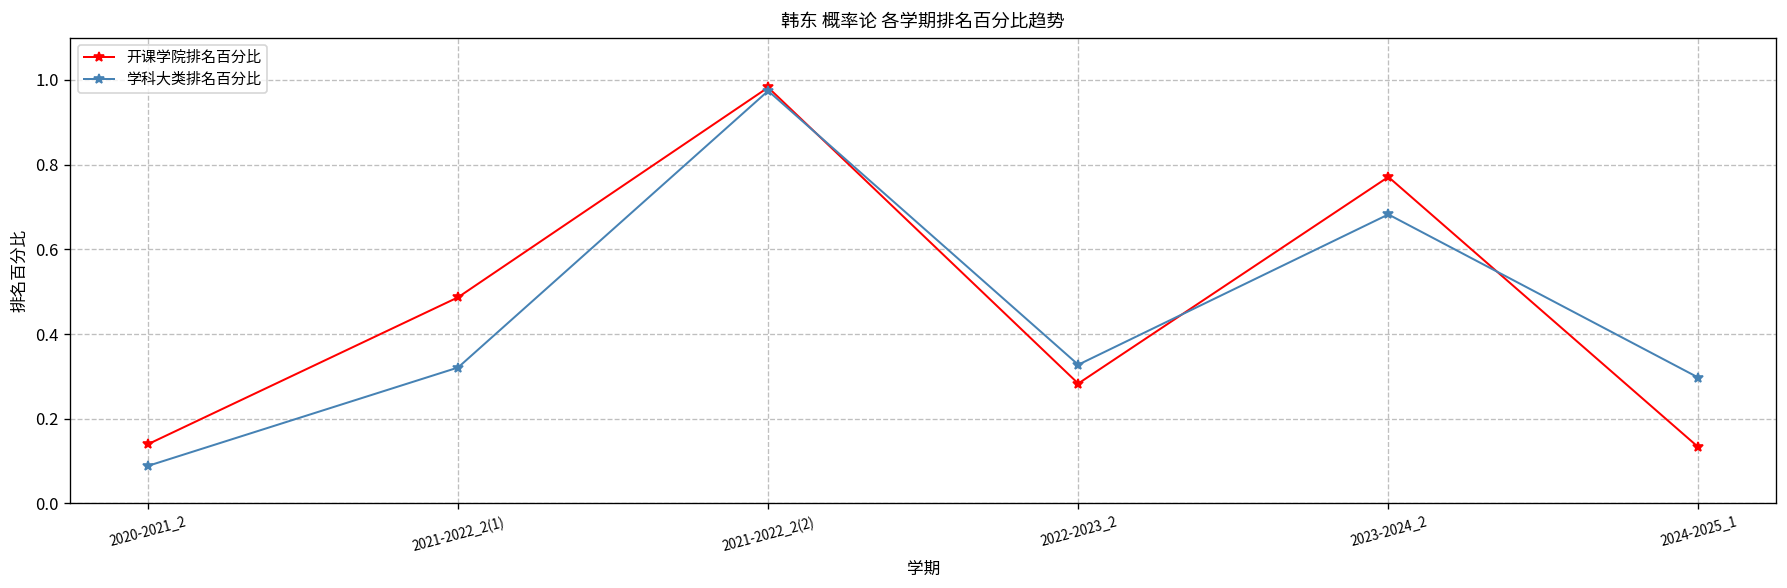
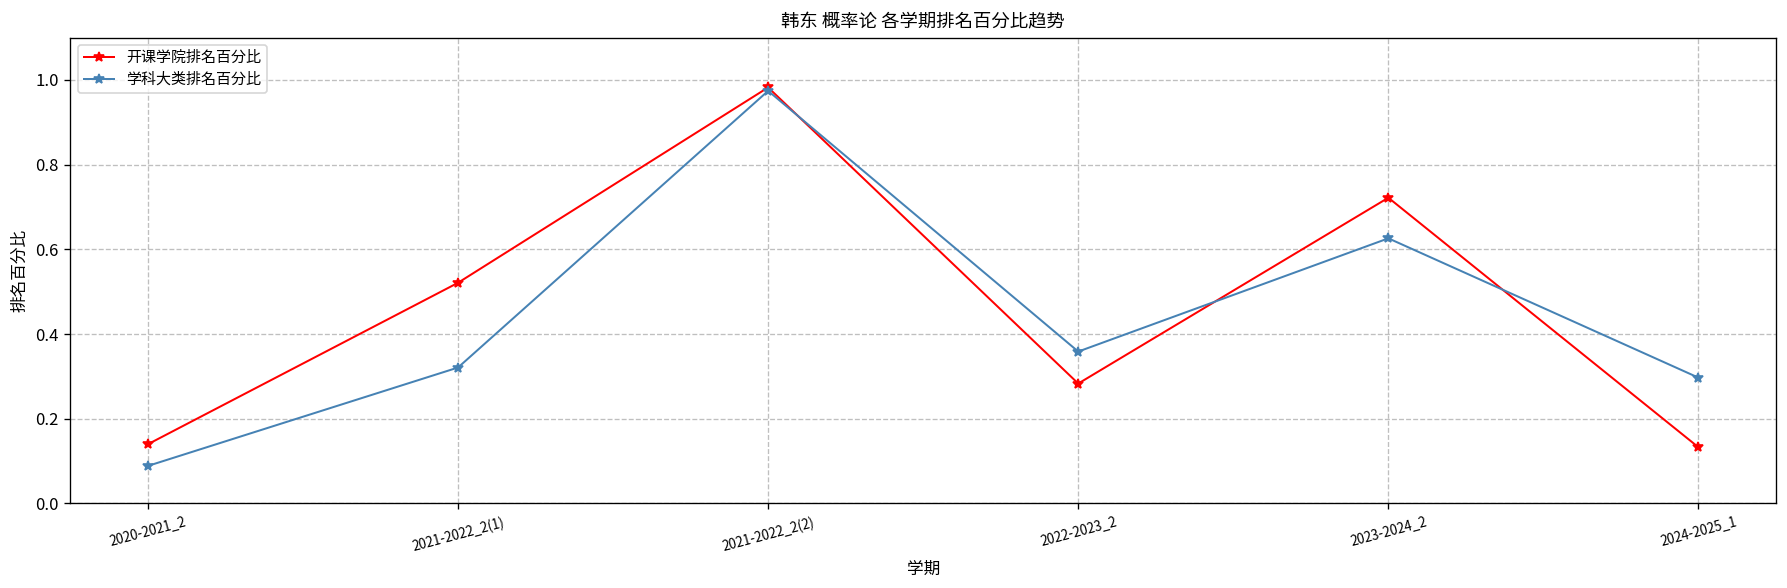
  {
    "开课学院排名百分比": {
      "2020-2021_2": 0.14,
-     "2021-2022_2(1)": 0.49,
+     "2021-2022_2(1)": 0.52,
      "2021-2022_2(2)": 0.98,
      "2022-2023_2": 0.28,
-     "2023-2024_2": 0.77,
+     "2023-2024_2": 0.72,
      "2024-2025_1": 0.13
    },
    "学科大类排名百分比": {
      "2020-2021_2": 0.09,
      "2021-2022_2(1)": 0.32,
      "2021-2022_2(2)": 0.97,
-     "2022-2023_2": 0.33,
-     "2023-2024_2": 0.68,
+     "2022-2023_2": 0.36,
+     "2023-2024_2": 0.63,
      "2024-2025_1": 0.30
    }
  }
